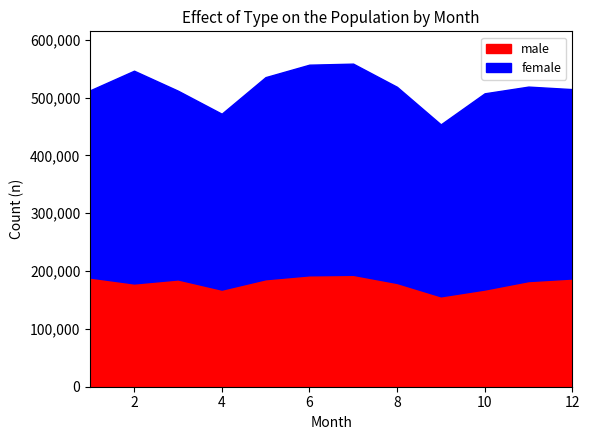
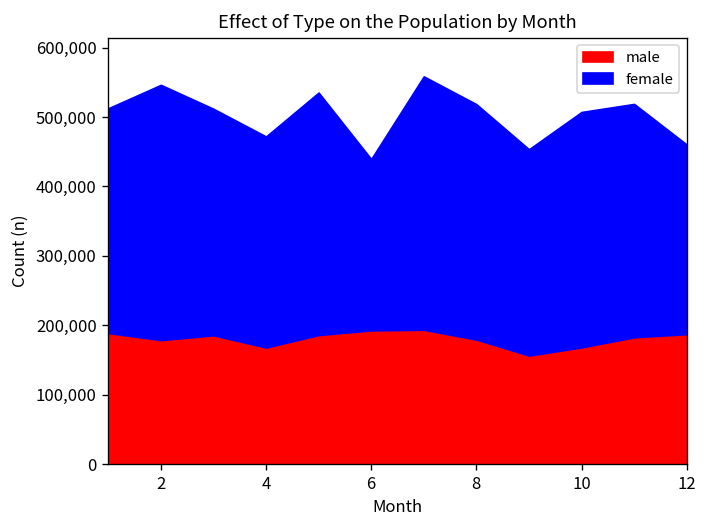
  {
    "female": {
      "2": "370,000",
      "4": "300,000",
-     "6": "360,000",
+     "6": "250,000",
      "8": "340,000",
      "10": "340,000",
-     "12": "330,000"
+     "12": "270,000"
    }
  }
